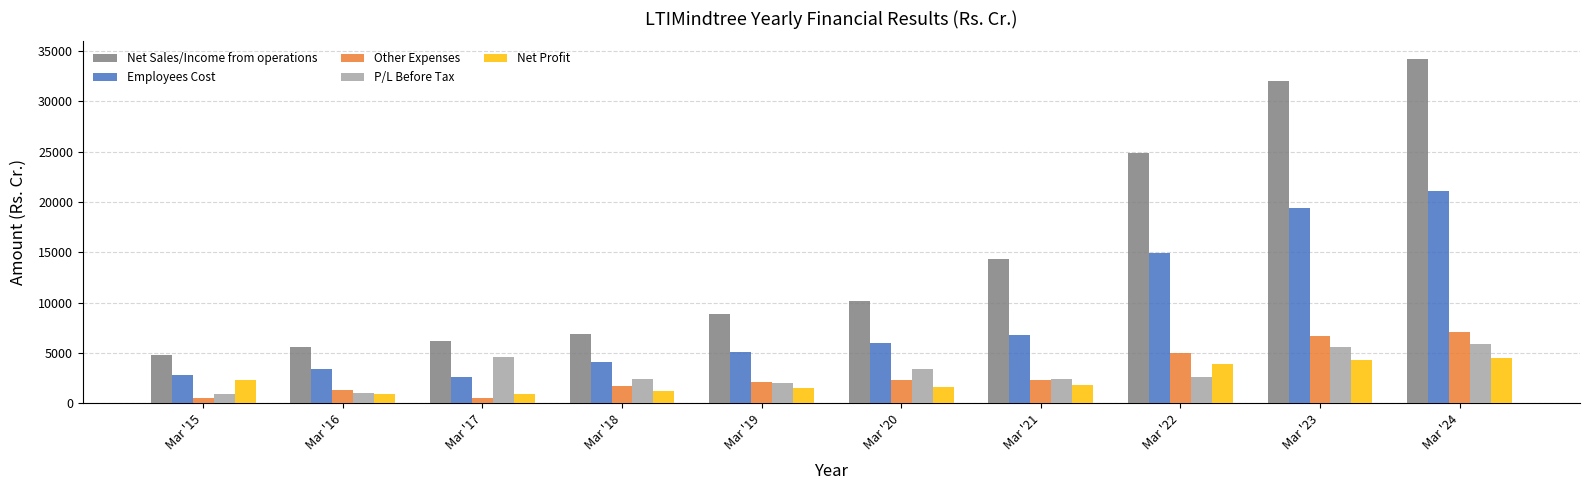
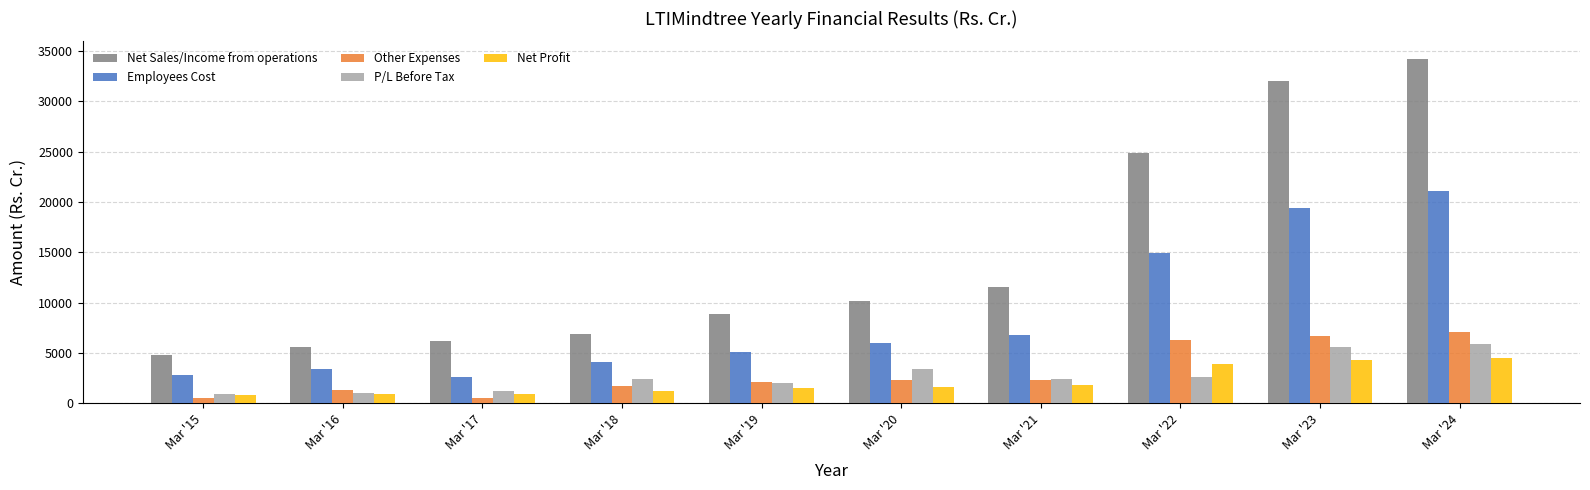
  {
    "Net Sales/Income from operations": {
      "Mar '15": 4700,
      "Mar '16": 5600,
      "Mar '17": 6200,
      "Mar '18": 6900,
      "Mar '19": 8900,
      "Mar '20": 10200,
-     "Mar '21": 14300,
+     "Mar '21": 11600,
      "Mar '22": 24800,
      "Mar '23": 32000,
      "Mar '24": 34300
    },
    "Employees Cost": {
      "Mar '15": 2800,
      "Mar '16": 3400,
      "Mar '17": 2600,
      "Mar '18": 4100,
      "Mar '19": 5100,
      "Mar '20": 6000,
      "Mar '21": 6800,
      "Mar '22": 14900,
      "Mar '23": 19400,
      "Mar '24": 21000
    },
    "Other Expenses": {
      "Mar '15": 500,
      "Mar '16": 1300,
      "Mar '17": 500,
      "Mar '18": 1700,
      "Mar '19": 2100,
      "Mar '20": 2300,
      "Mar '21": 2300,
-     "Mar '22": 5000,
+     "Mar '22": 6200,
      "Mar '23": 6700,
      "Mar '24": 7100
    },
    "P/L Before Tax": {
      "Mar '15": 900,
      "Mar '16": 1000,
-     "Mar '17": 4600,
+     "Mar '17": 1200,
      "Mar '18": 2400,
      "Mar '19": 2000,
      "Mar '20": 3400,
      "Mar '21": 2400,
      "Mar '22": 2600,
      "Mar '23": 5600,
      "Mar '24": 5900
    },
    "Net Profit": {
-     "Mar '15": 2300,
+     "Mar '15": 800,
      "Mar '16": 900,
      "Mar '17": 900,
      "Mar '18": 1200,
      "Mar '19": 1500,
      "Mar '20": 1600,
      "Mar '21": 1800,
      "Mar '22": 3900,
      "Mar '23": 4200,
      "Mar '24": 4500
    }
  }
